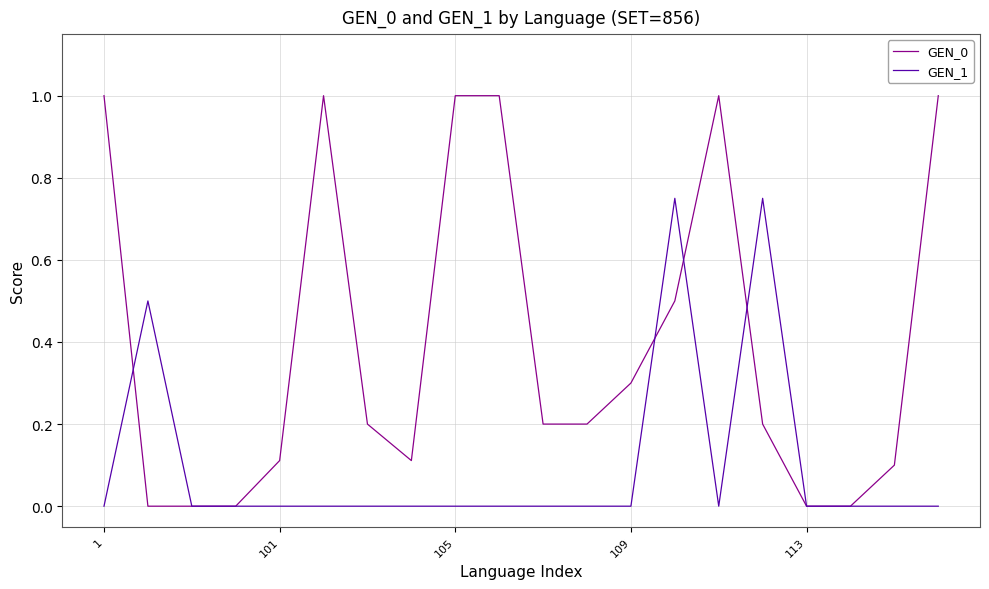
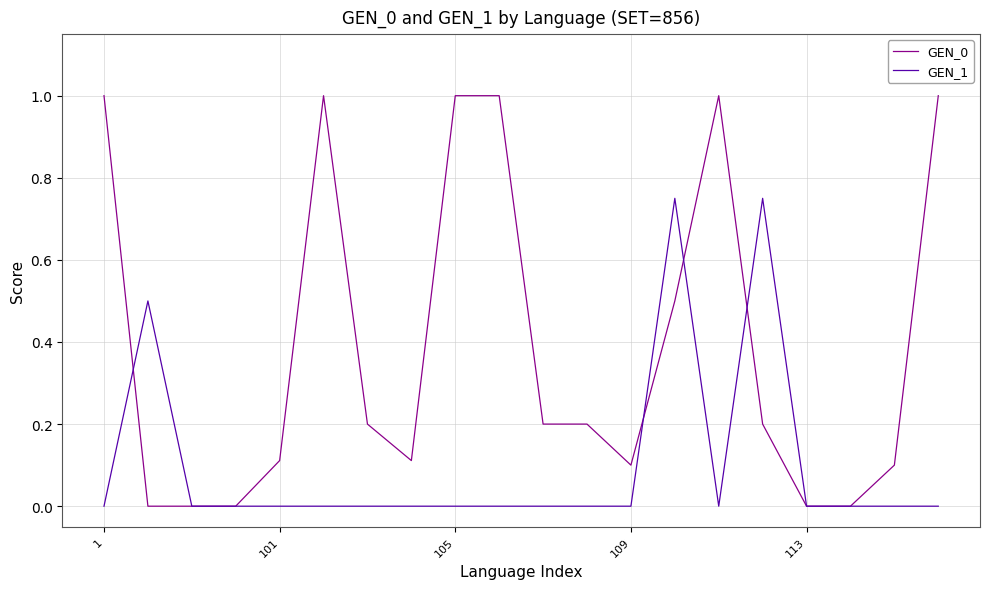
  {
    "GEN_0": {
      "1": 1.0,
      "101": 0.11,
      "105": 1.0,
-     "109": 0.3
+     "109": 0.1
    },
    "GEN_1": {
      "1": 0.0,
      "101": 0.0,
      "105": 0.0,
      "109": 0.0
    }
  }
